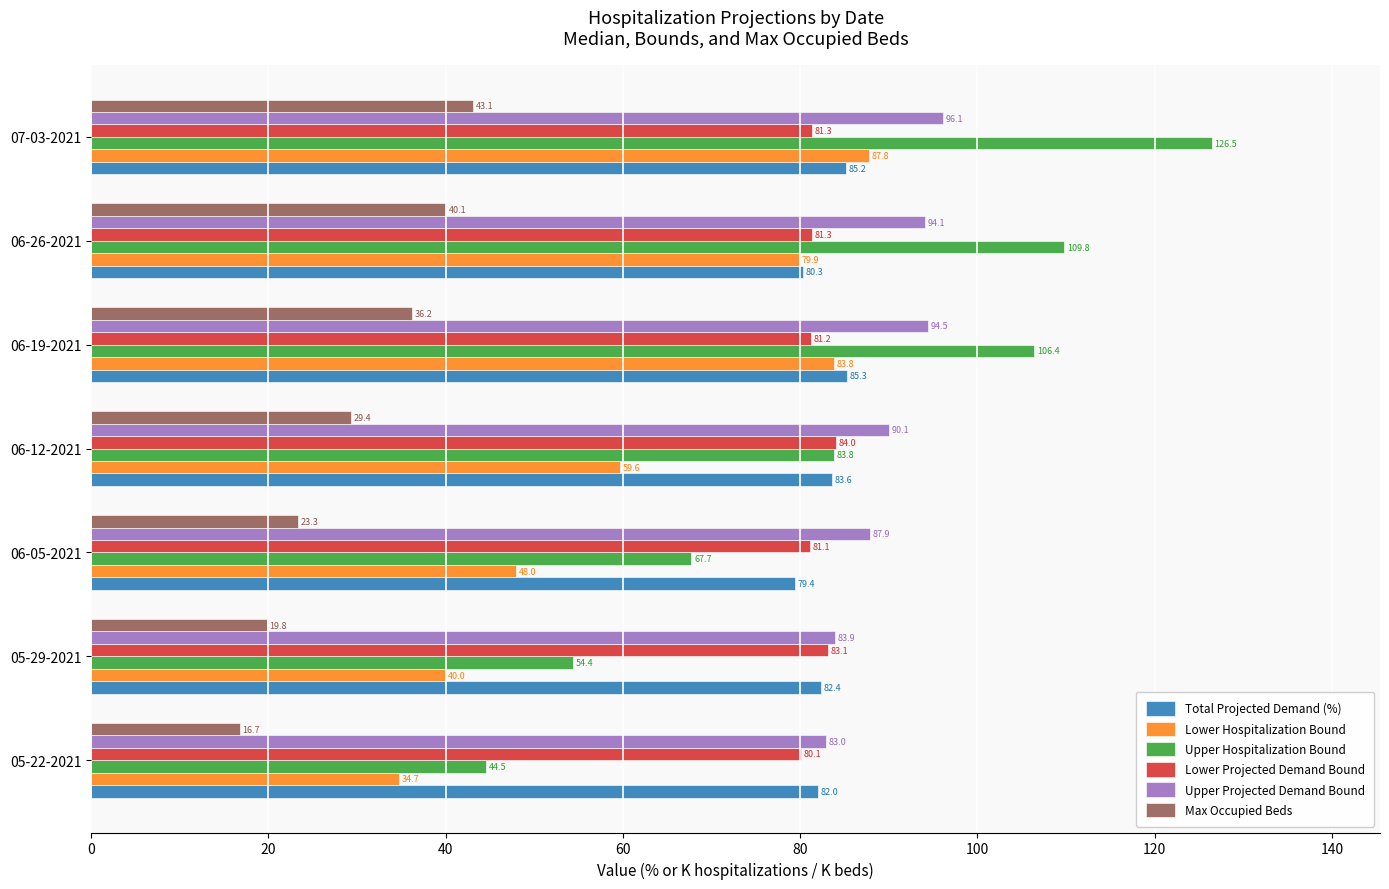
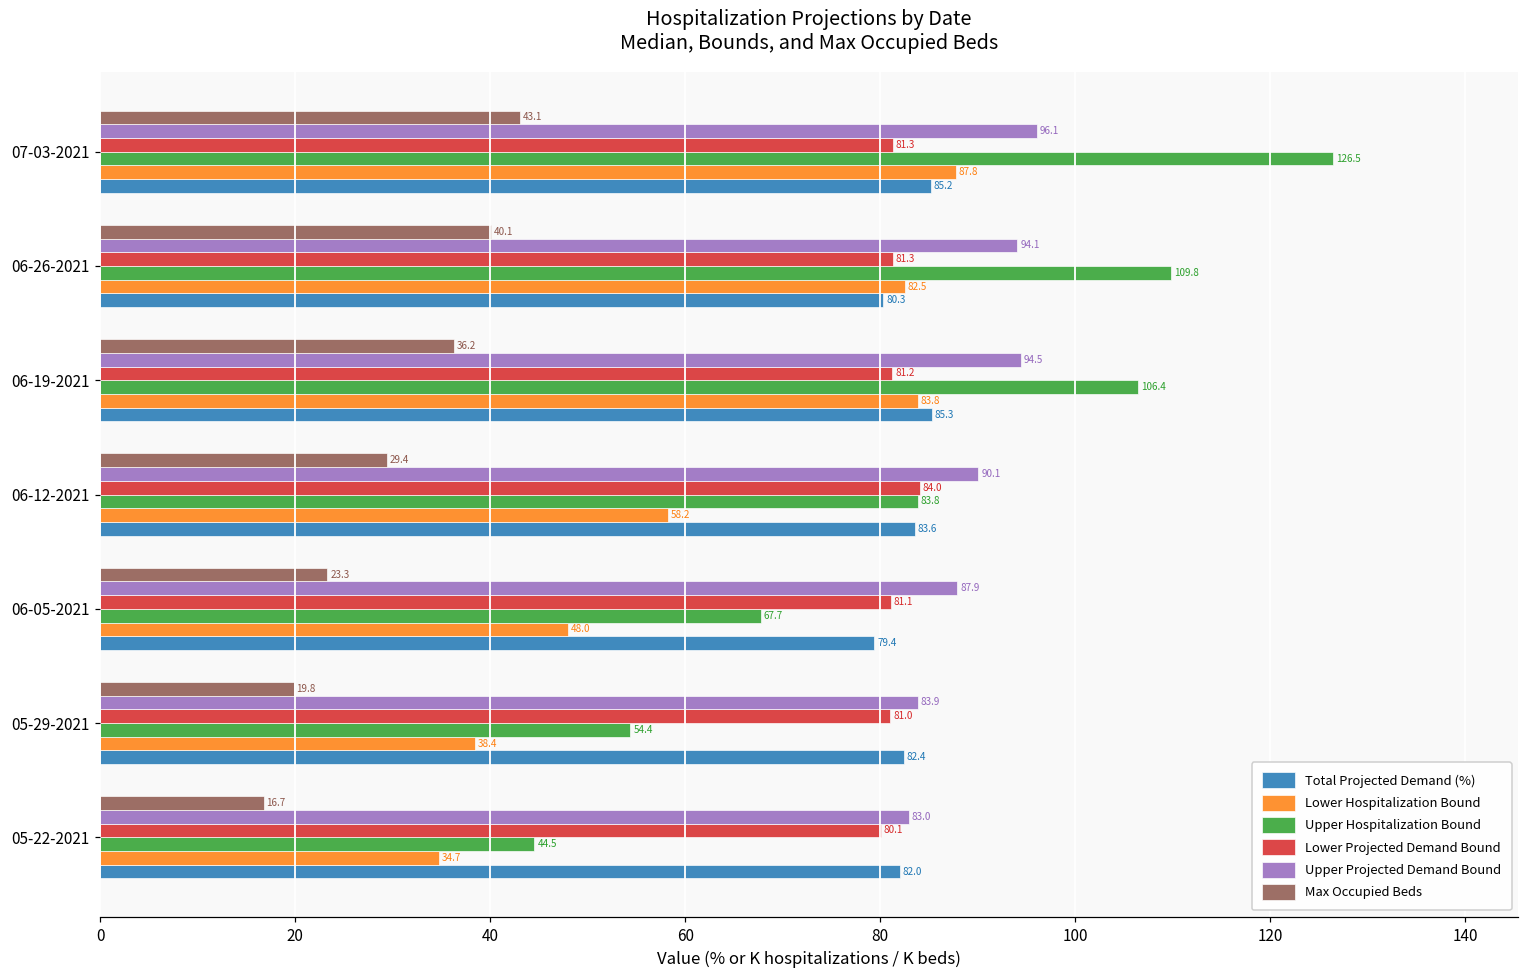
  {
    "Total Projected Demand (%)": {
      "07-03-2021": 85.2,
      "06-26-2021": 80.3,
      "06-19-2021": 85.3,
      "06-12-2021": 83.6,
      "06-05-2021": 79.4,
      "05-29-2021": 82.4,
      "05-22-2021": 82.0
    },
    "Lower Hospitalization Bound": {
      "07-03-2021": 87.8,
-     "06-26-2021": 79.9,
+     "06-26-2021": 82.5,
      "06-19-2021": 83.8,
-     "06-12-2021": 59.6,
+     "06-12-2021": 58.2,
      "06-05-2021": 48.0,
-     "05-29-2021": 40.0,
+     "05-29-2021": 38.4,
      "05-22-2021": 34.7
    },
    "Upper Hospitalization Bound": {
      "07-03-2021": 126.5,
      "06-26-2021": 109.8,
      "06-19-2021": 106.4,
      "06-12-2021": 83.8,
      "06-05-2021": 67.7,
      "05-29-2021": 54.4,
      "05-22-2021": 44.5
    },
    "Lower Projected Demand Bound": {
      "07-03-2021": 81.3,
      "06-26-2021": 81.3,
      "06-19-2021": 81.2,
      "06-12-2021": 84.0,
      "06-05-2021": 81.1,
-     "05-29-2021": 83.1,
+     "05-29-2021": 81.0,
      "05-22-2021": 80.1
    },
    "Upper Projected Demand Bound": {
      "07-03-2021": 96.1,
      "06-26-2021": 94.1,
      "06-19-2021": 94.5,
      "06-12-2021": 90.1,
      "06-05-2021": 87.9,
      "05-29-2021": 83.9,
      "05-22-2021": 83.0
    },
    "Max Occupied Beds": {
      "07-03-2021": 43.1,
      "06-26-2021": 40.1,
      "06-19-2021": 36.2,
      "06-12-2021": 29.4,
      "06-05-2021": 23.3,
      "05-29-2021": 19.8,
      "05-22-2021": 16.7
    }
  }
